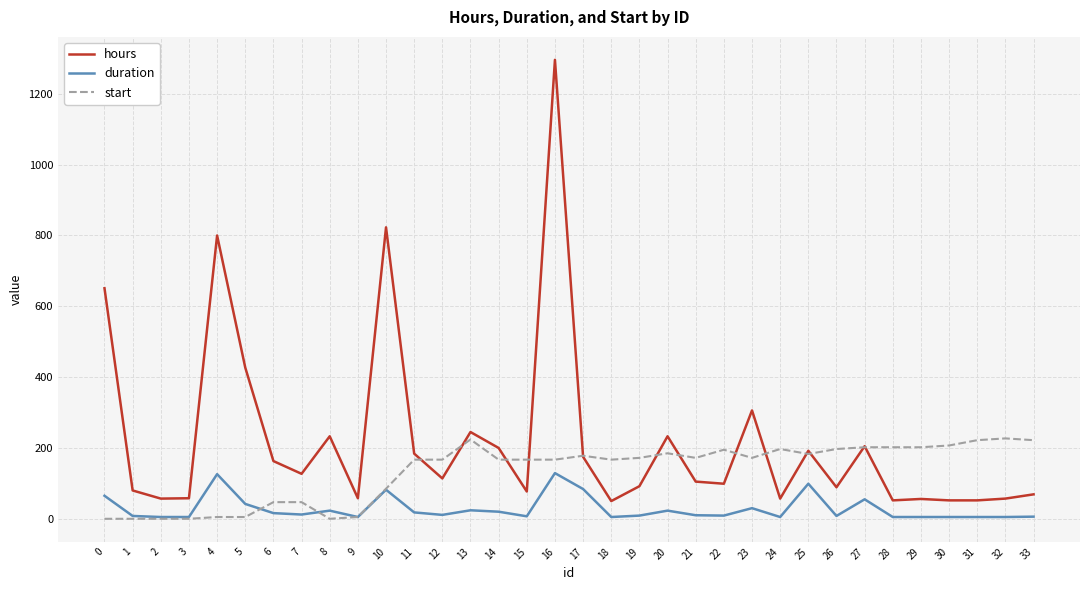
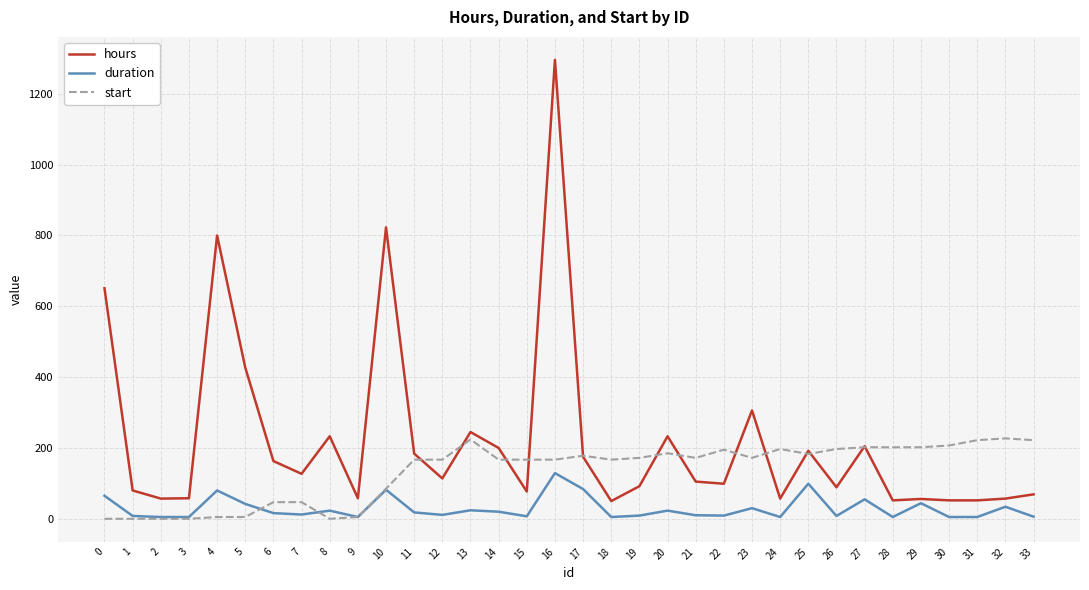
  {
    "hours": {
      "0": 650,
      "1": 80,
      "2": 60,
      "3": 60,
      "4": 800,
      "5": 430,
      "6": 160,
      "7": 130,
      "8": 230,
      "9": 60,
      "10": 820,
      "11": 180,
      "12": 110,
      "13": 250,
      "14": 200,
      "15": 80,
      "16": 1300,
      "18": 50,
      "19": 90,
      "20": 230,
      "21": 110,
      "22": 100,
      "23": 310,
      "24": 60,
      "25": 190,
      "26": 90,
      "28": 50,
      "29": 60,
      "30": 50,
      "31": 50,
      "32": 60,
      "33": 70
    },
    "duration": {
      "0": 70,
      "1": 10,
-     "4": 130,
+     "4": 80,
      "5": 40,
      "6": 20,
      "7": 10,
      "8": 20,
      "11": 20,
      "12": 10,
      "13": 20,
      "14": 20,
      "15": 10,
      "16": 130,
      "17": 80,
      "18": 10,
      "19": 10,
      "20": 20,
      "21": 10,
      "22": 10,
      "23": 30,
      "24": 10,
      "25": 100,
      "26": 10,
      "27": 60,
      "28": 10,
-     "29": 10,
+     "29": 40,
      "30": 10,
      "31": 10,
-     "32": 10,
+     "32": 30,
      "33": 10
    },
    "start": {
      "0": 0,
      "1": 0,
      "4": 10,
      "5": 10,
      "6": 50,
      "7": 50,
      "8": 0,
      "11": 170,
      "12": 170,
      "13": 220,
      "14": 170,
      "15": 170,
      "16": 170,
      "18": 170,
      "19": 170,
      "20": 190,
      "21": 170,
      "22": 200,
      "23": 170,
      "24": 200,
      "25": 180,
      "26": 200,
      "28": 200,
      "29": 200,
      "30": 210,
      "31": 220,
      "32": 230,
      "33": 220
    }
  }
